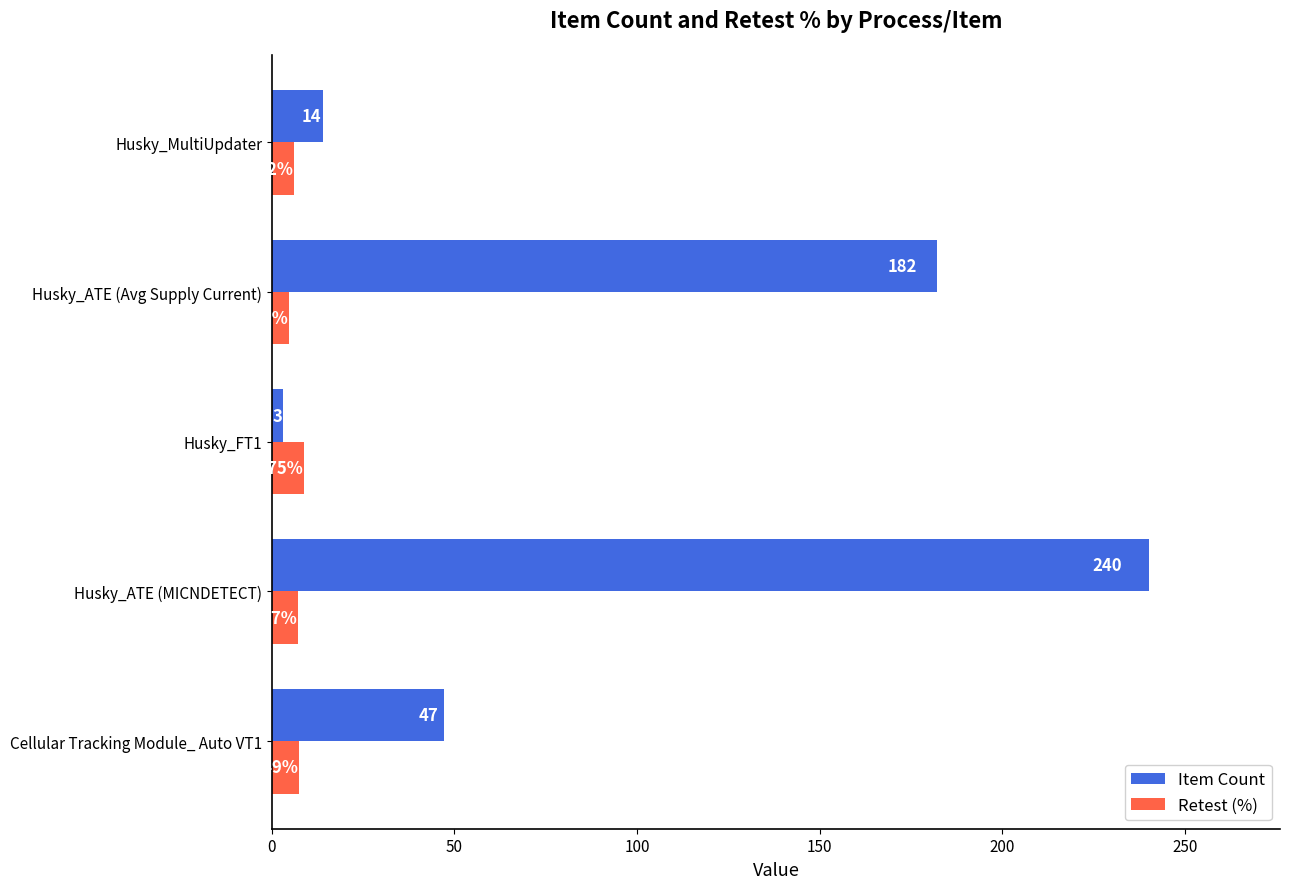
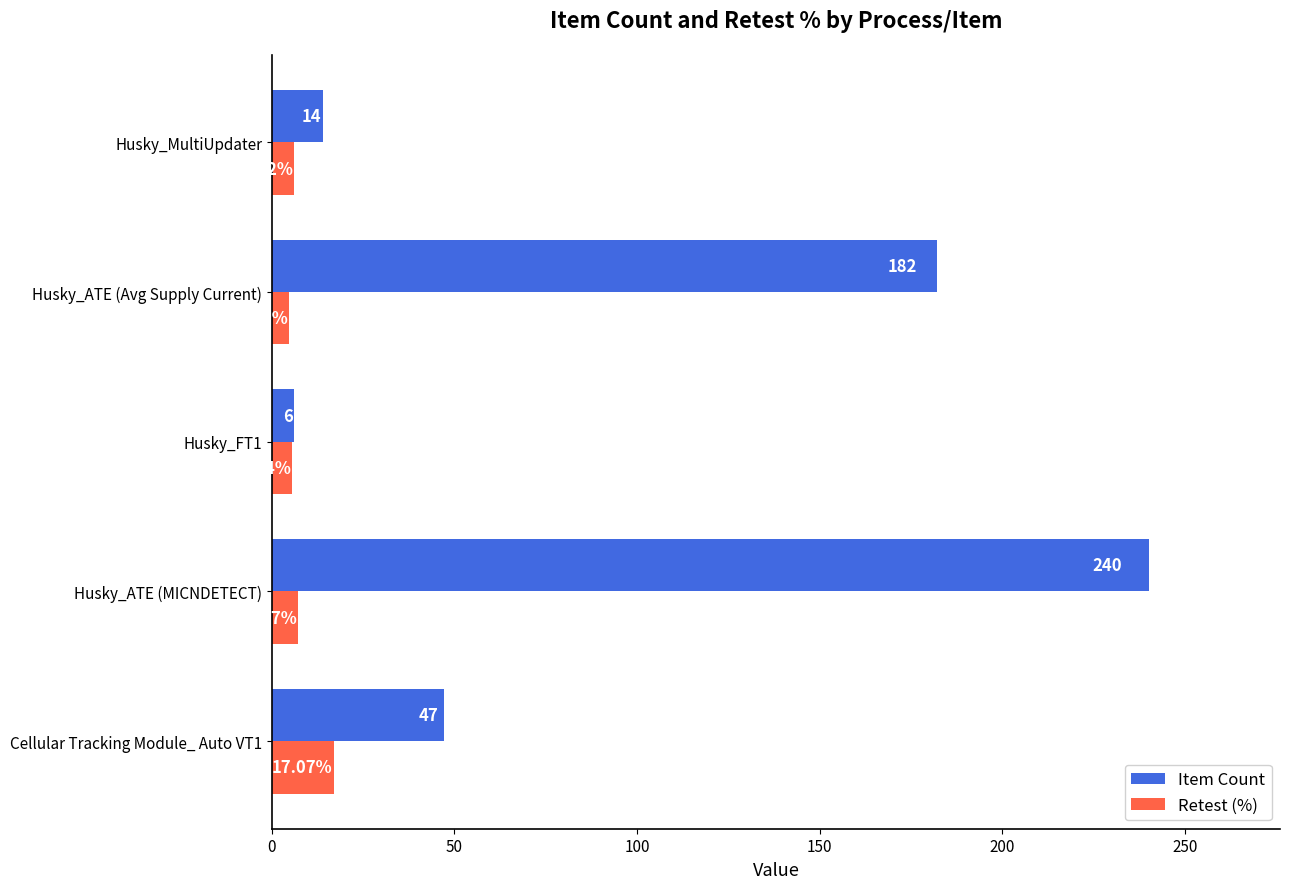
  {
    "Item Count": {
      "Husky_MultiUpdater": 14,
      "Husky_ATE (Avg Supply Current)": 182,
-     "Husky_FT1": 3,
+     "Husky_FT1": 6,
      "Husky_ATE (MICNDETECT)": 240,
      "Cellular Tracking Module_ Auto VT1": 47
    },
    "Retest (%)": {
      "Husky_MultiUpdater": 6,
      "Husky_ATE (Avg Supply Current)": 5,
-     "Husky_FT1": 9,
+     "Husky_FT1": 6,
      "Husky_ATE (MICNDETECT)": 7,
-     "Cellular Tracking Module_ Auto VT1": 7
+     "Cellular Tracking Module_ Auto VT1": 17
    }
  }
